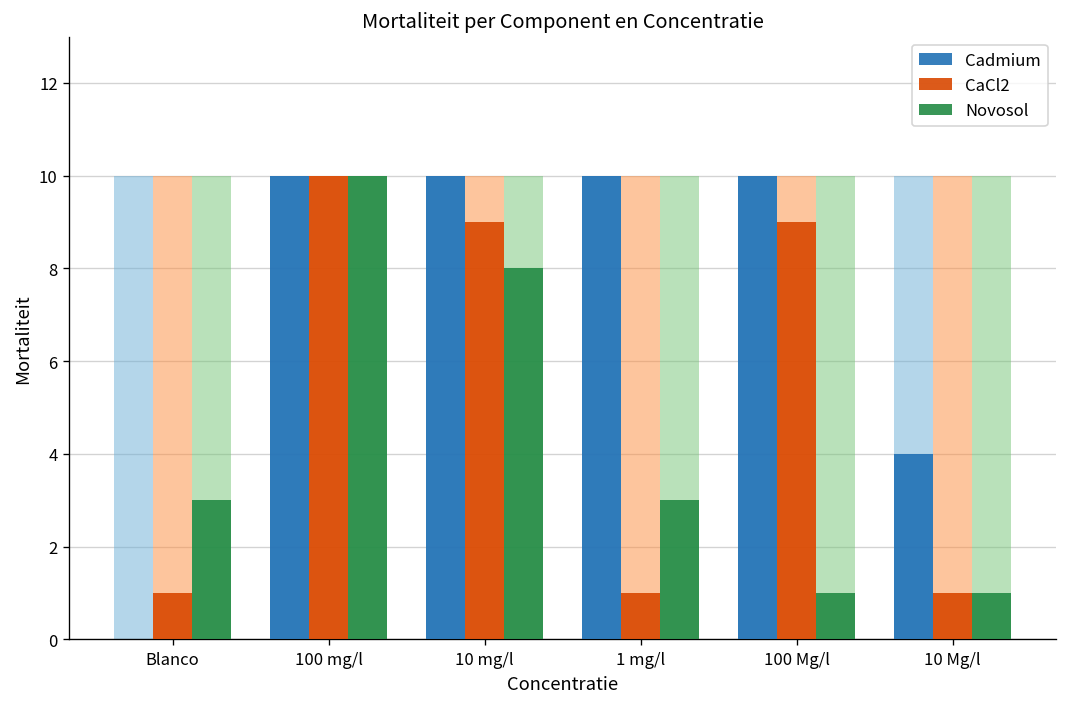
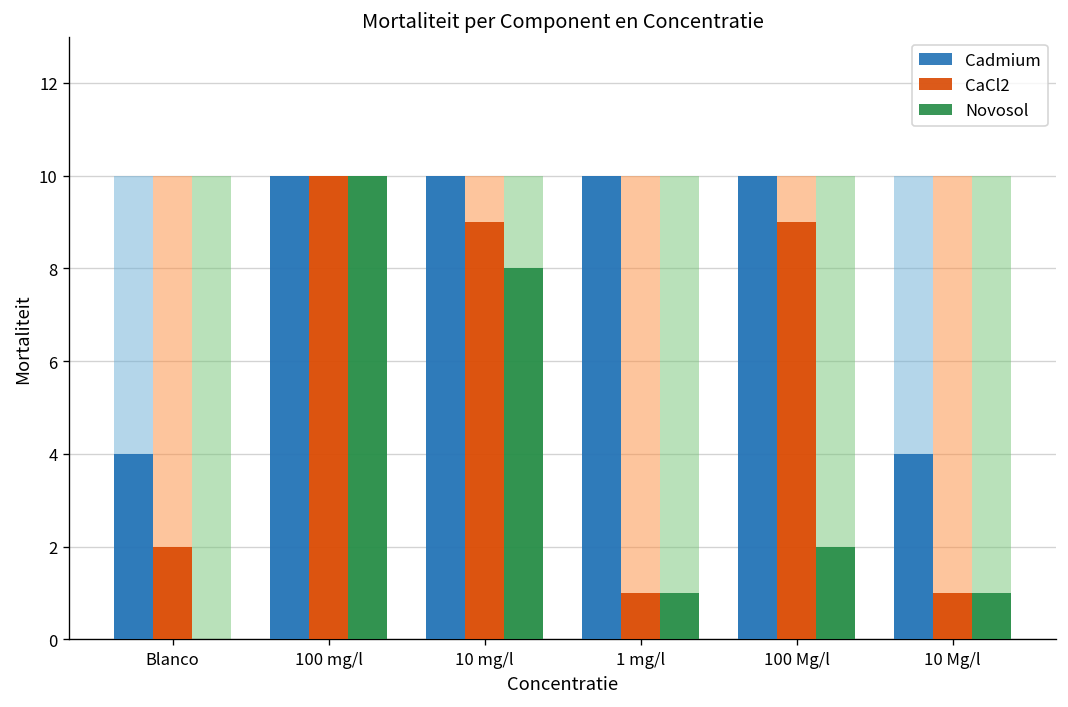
  {
    "Cadmium": {
-     "Blanco": 0,
+     "Blanco": 4,
      "100 mg/l": 10,
      "10 mg/l": 10,
      "1 mg/l": 10,
      "100 Mg/l": 10
    },
    "CaCl2": {
-     "Blanco": 1,
+     "Blanco": 2,
      "100 mg/l": 10
    },
    "Novosol": {
-     "Blanco": 3,
+     "Blanco": 0,
      "100 mg/l": 10,
-     "1 mg/l": 3,
-     "100 Mg/l": 1
+     "1 mg/l": 1,
+     "100 Mg/l": 2
    }
  }
